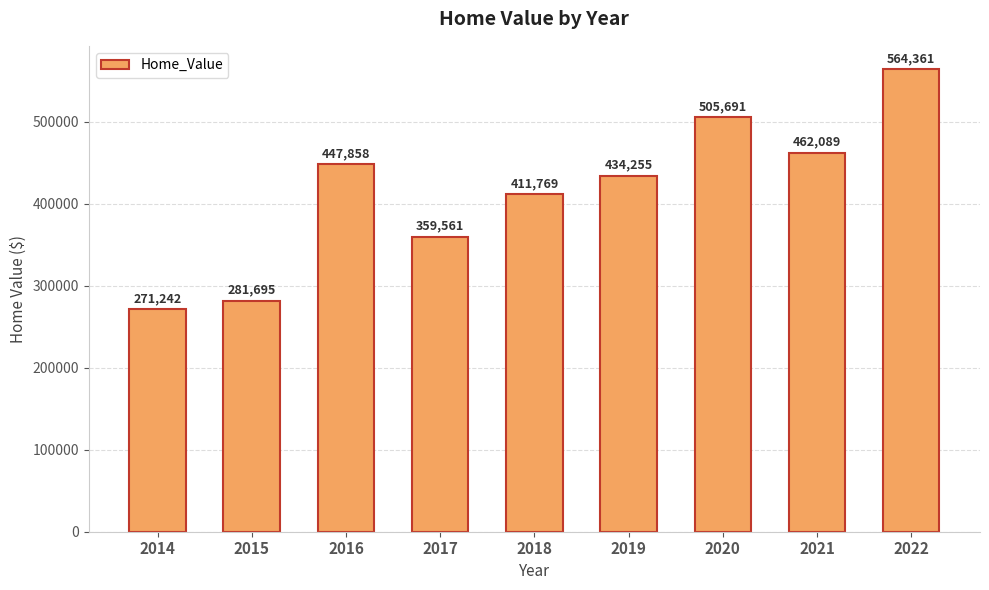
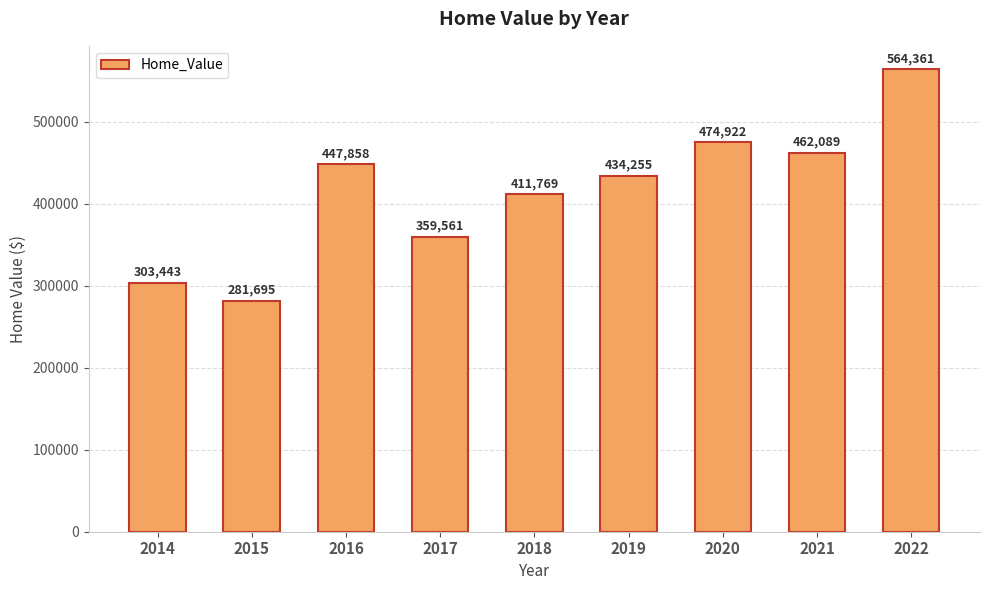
  {
-   "2014": "271,242",
+   "2014": "303,443",
    "2015": "281,695",
    "2016": "447,858",
    "2017": "359,561",
    "2018": "411,769",
    "2019": "434,255",
-   "2020": "505,691",
+   "2020": "474,922",
    "2021": "462,089",
    "2022": "564,361"
  }
